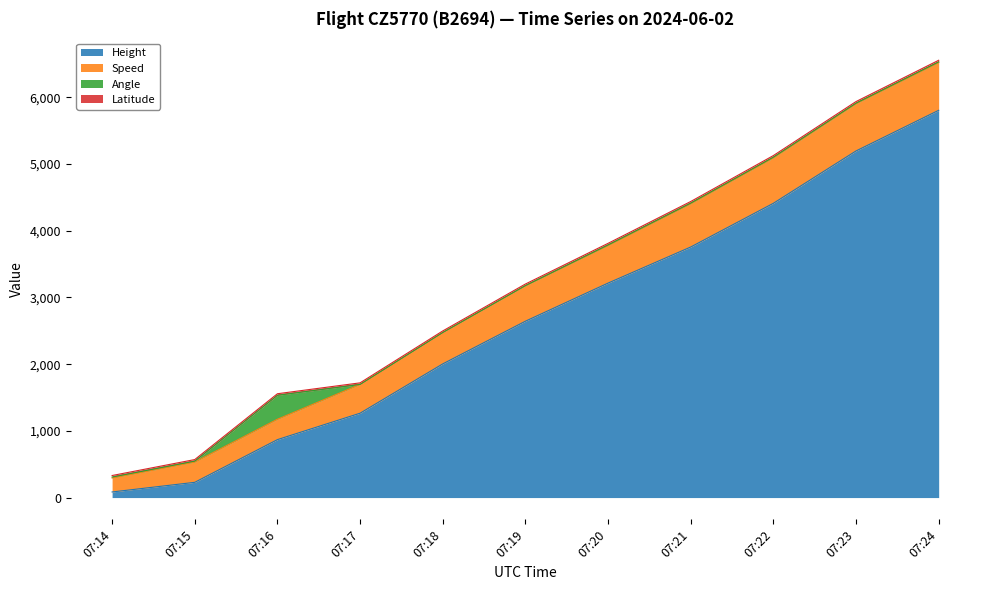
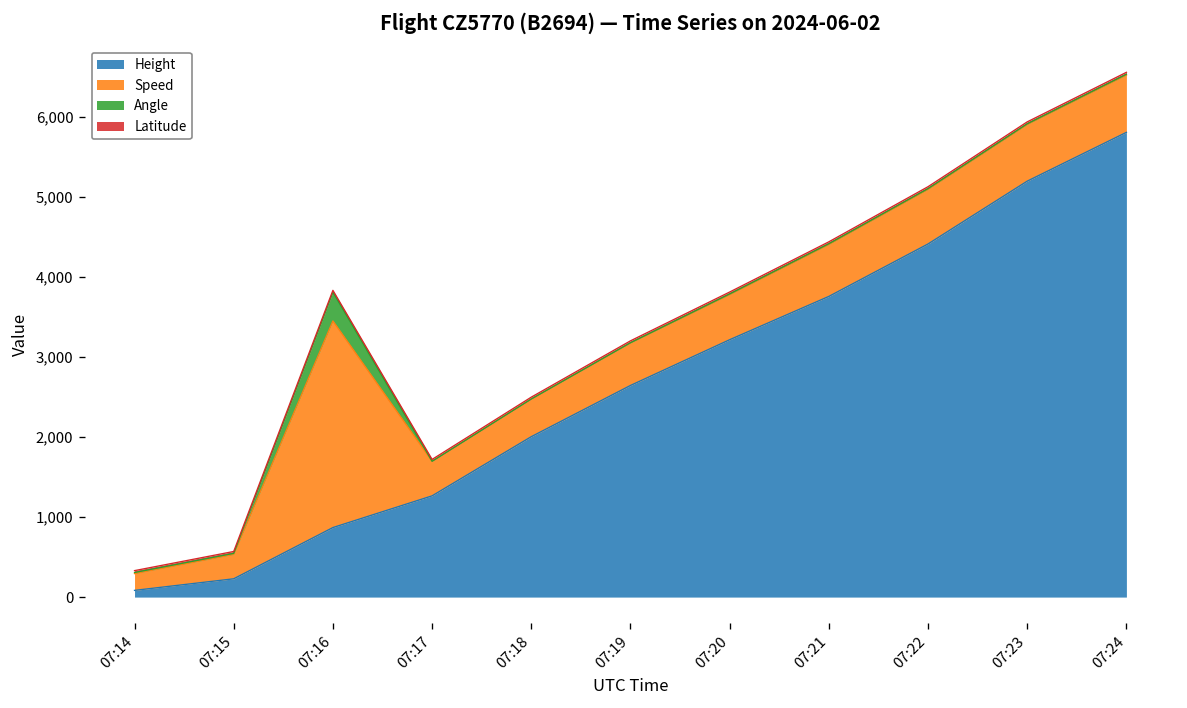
  {
    "Height": {
      "07:14": "100",
      "07:15": "200",
      "07:16": "900",
      "07:17": "1,300",
      "07:18": "2,000",
      "07:19": "2,600",
      "07:20": "3,200",
      "07:21": "3,800",
      "07:22": "4,400",
      "07:23": "5,200",
      "07:24": "5,800"
    },
    "Speed": {
-     "07:16": "300"
+     "07:16": "2,600"
    }
  }
